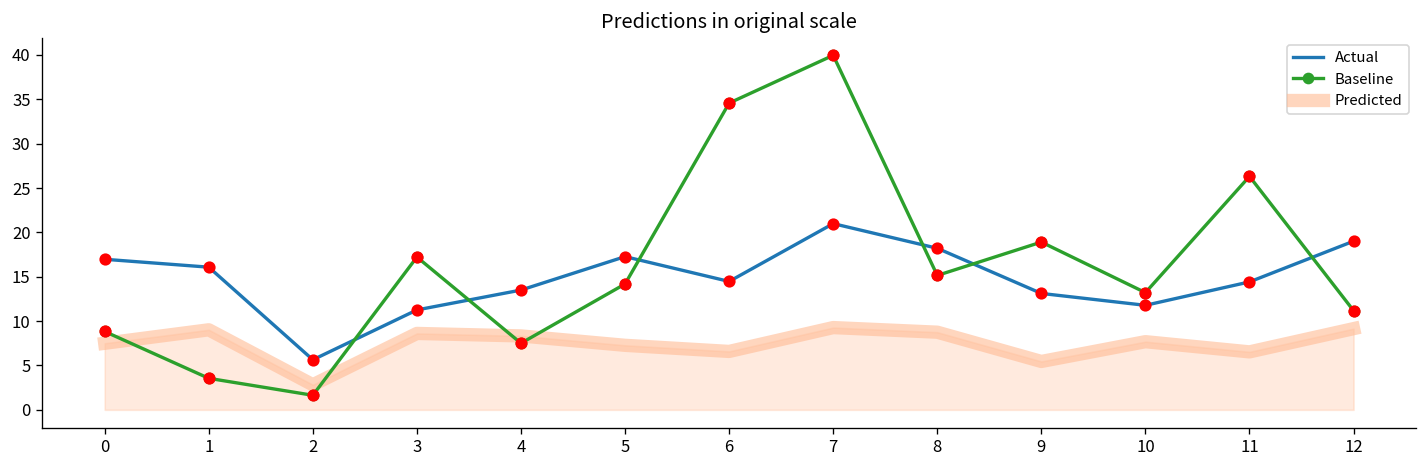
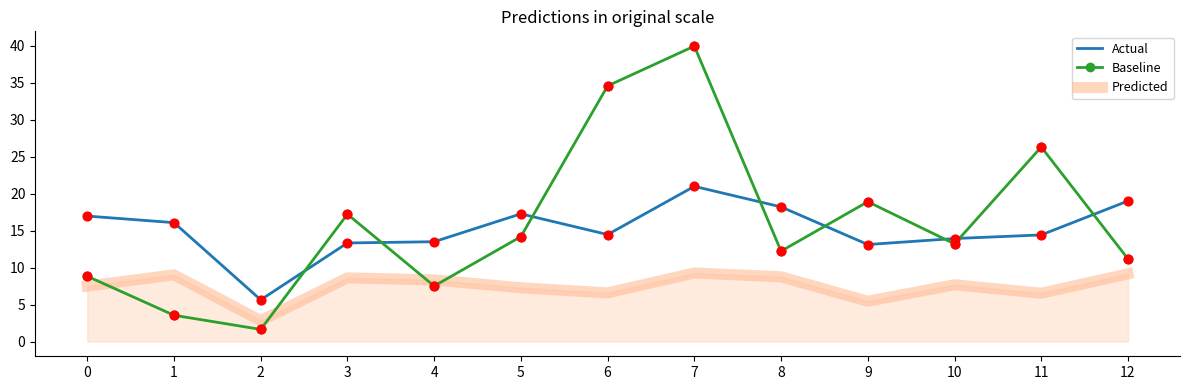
  {
    "Actual": {
      "0": 17,
      "1": 16,
      "2": 6,
-     "3": 11,
+     "3": 13,
      "4": 14,
      "5": 17,
      "6": 14,
      "7": 21,
      "8": 18,
      "9": 13,
-     "10": 12,
+     "10": 14,
      "11": 14,
      "12": 19
    },
    "Baseline": {
      "0": 9,
      "1": 4,
      "2": 2,
      "3": 17,
      "4": 8,
      "5": 14,
      "6": 35,
      "7": 40,
-     "8": 15,
+     "8": 12,
      "9": 19,
      "10": 13,
      "11": 26,
      "12": 11
    },
    "Predicted": {
      "0": 8,
      "1": 9,
      "2": 3,
      "3": 9,
      "4": 8,
      "5": 7,
      "6": 7,
      "7": 9,
      "8": 9,
      "9": 5,
      "10": 8,
      "11": 7,
      "12": 9
    }
  }
